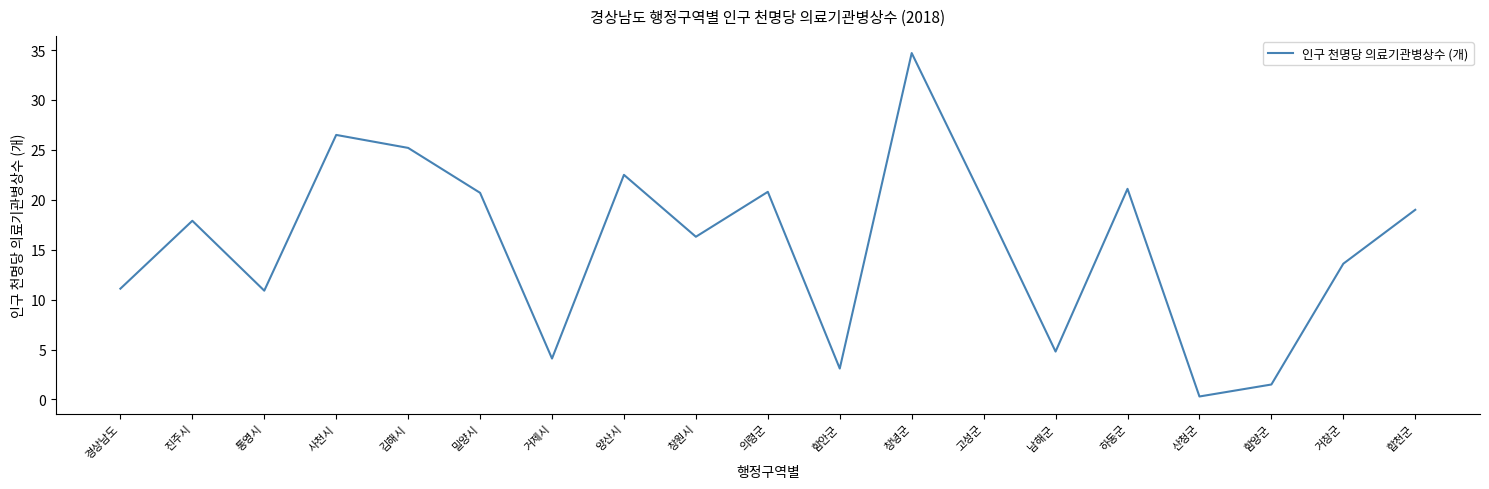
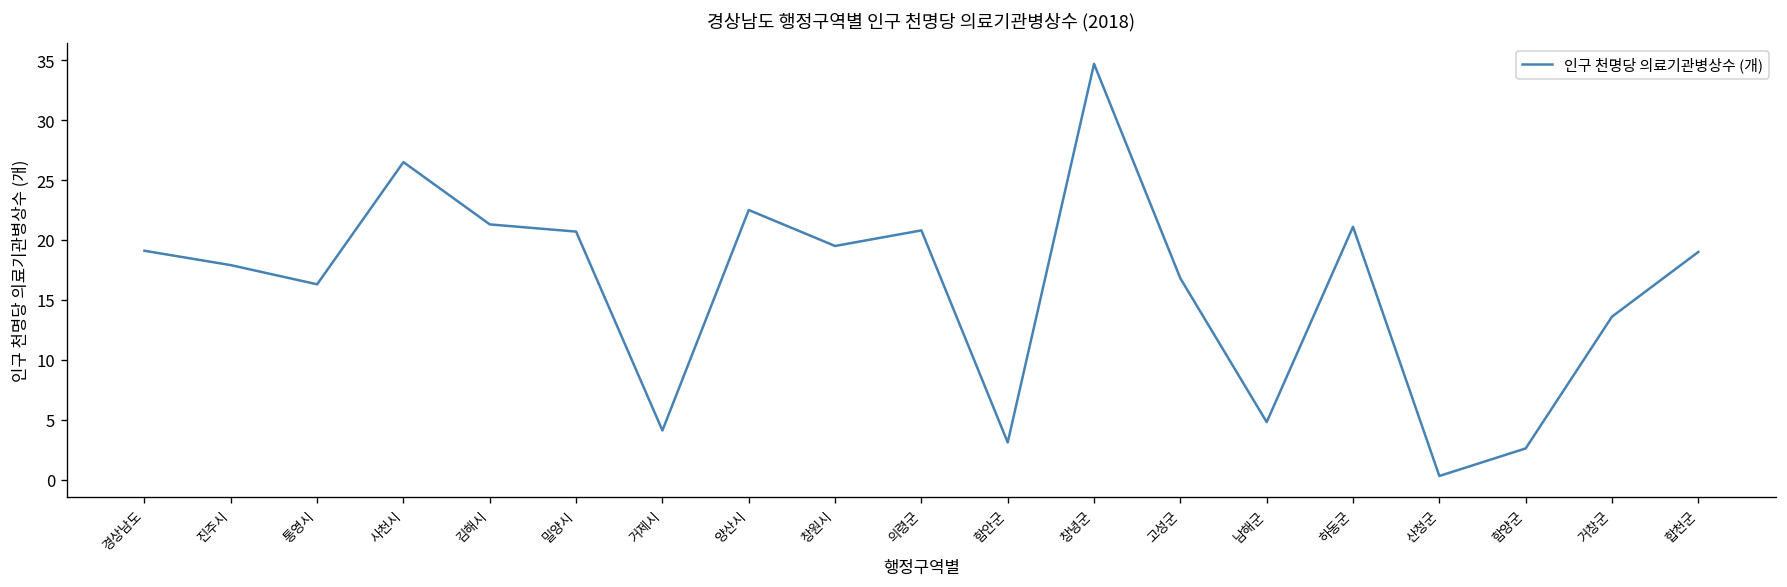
  {
-   "경상남도": 11,
+   "경상남도": 19,
    "진주시": 18,
-   "통영시": 11,
+   "통영시": 16,
    "사천시": 27,
-   "김해시": 25,
+   "김해시": 21,
    "밀양시": 21,
    "거제시": 4,
    "양산시": 23,
-   "창원시": 16,
+   "창원시": 20,
    "의령군": 21,
    "함안군": 3,
    "창녕군": 35,
-   "고성군": 20,
+   "고성군": 17,
    "남해군": 5,
    "하동군": 21,
    "산청군": 0,
-   "함양군": 2,
+   "함양군": 3,
    "거창군": 14,
    "합천군": 19
  }
